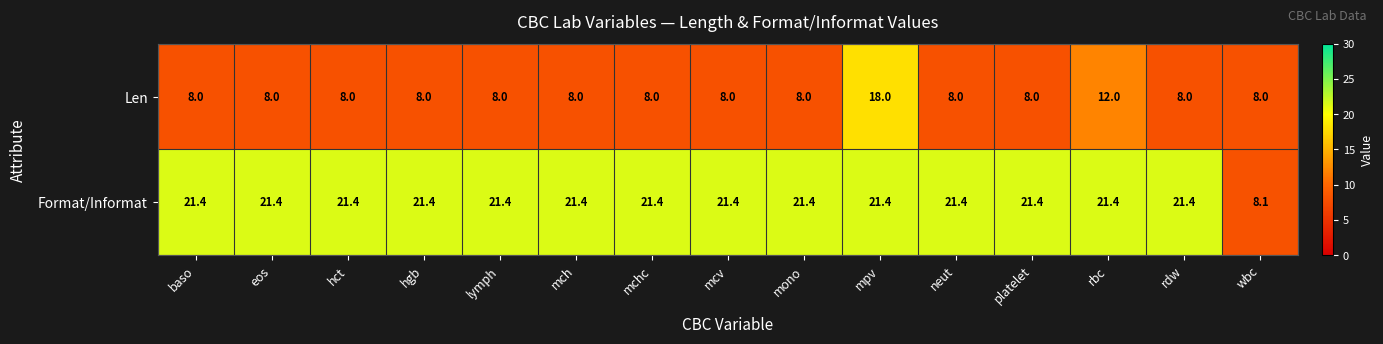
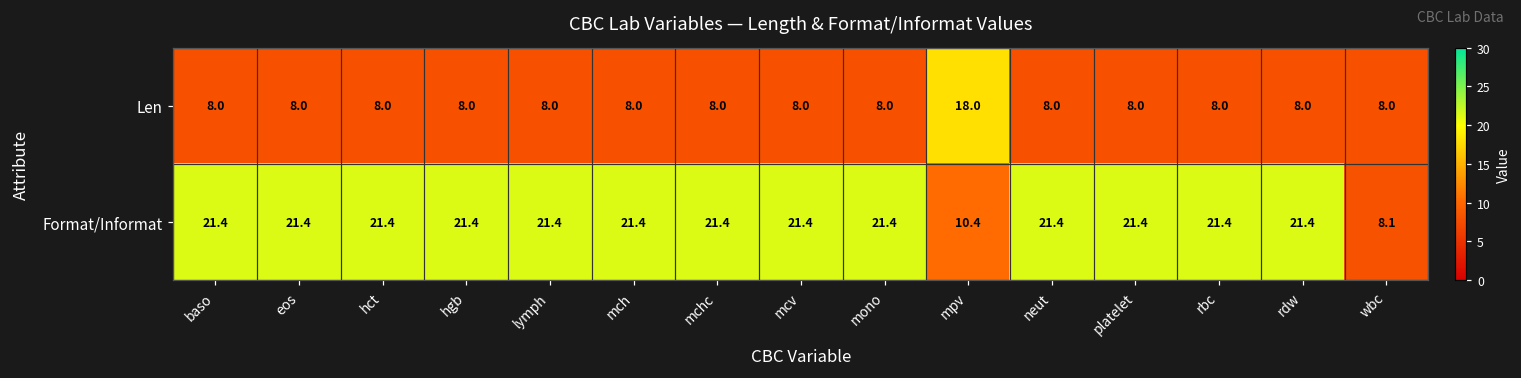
  {
    "Len": {
      "baso": 8.0,
      "eos": 8.0,
      "hct": 8.0,
      "hgb": 8.0,
      "lymph": 8.0,
      "mch": 8.0,
      "mchc": 8.0,
      "mcv": 8.0,
      "mono": 8.0,
      "mpv": 18.0,
      "neut": 8.0,
      "platelet": 8.0,
-     "rbc": 12.0,
+     "rbc": 8.0,
      "rdw": 8.0,
      "wbc": 8.0
    },
    "Format/Informat": {
      "baso": 21.4,
      "eos": 21.4,
      "hct": 21.4,
      "hgb": 21.4,
      "lymph": 21.4,
      "mch": 21.4,
      "mchc": 21.4,
      "mcv": 21.4,
      "mono": 21.4,
-     "mpv": 21.4,
+     "mpv": 10.4,
      "neut": 21.4,
      "platelet": 21.4,
      "rbc": 21.4,
      "rdw": 21.4,
      "wbc": 8.1
    }
  }
